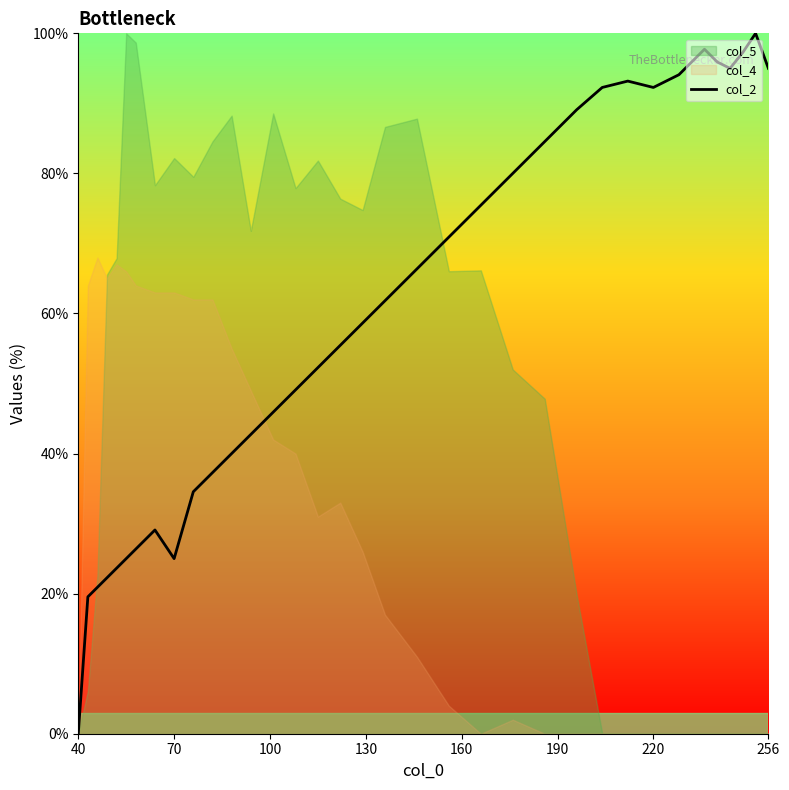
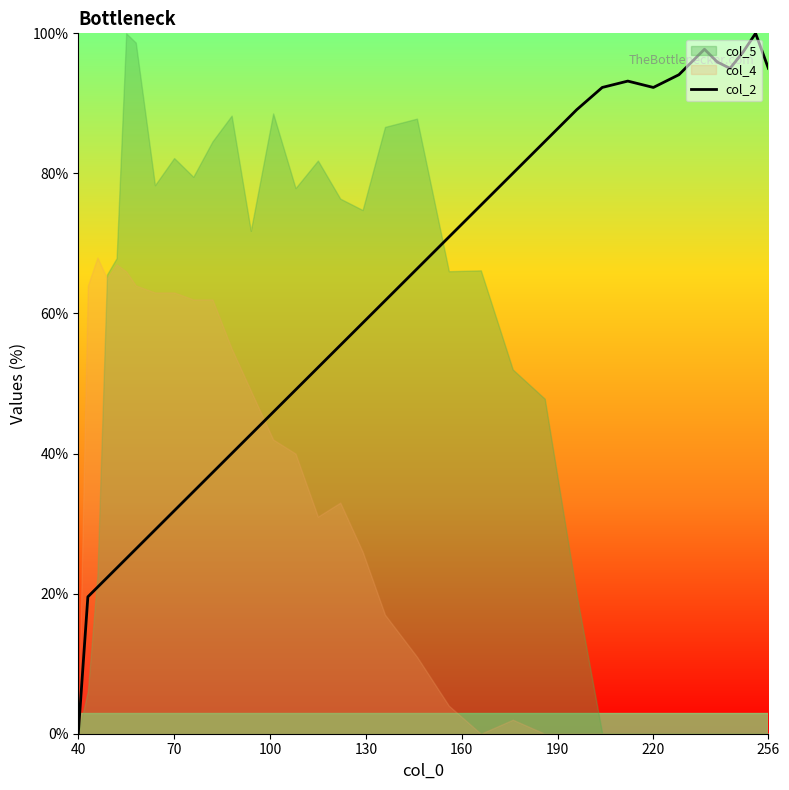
  {
    "col_2": {
-     "70": "25%",
+     "70": "32%",
      "220": "92%",
      "256": "95%"
    }
  }
